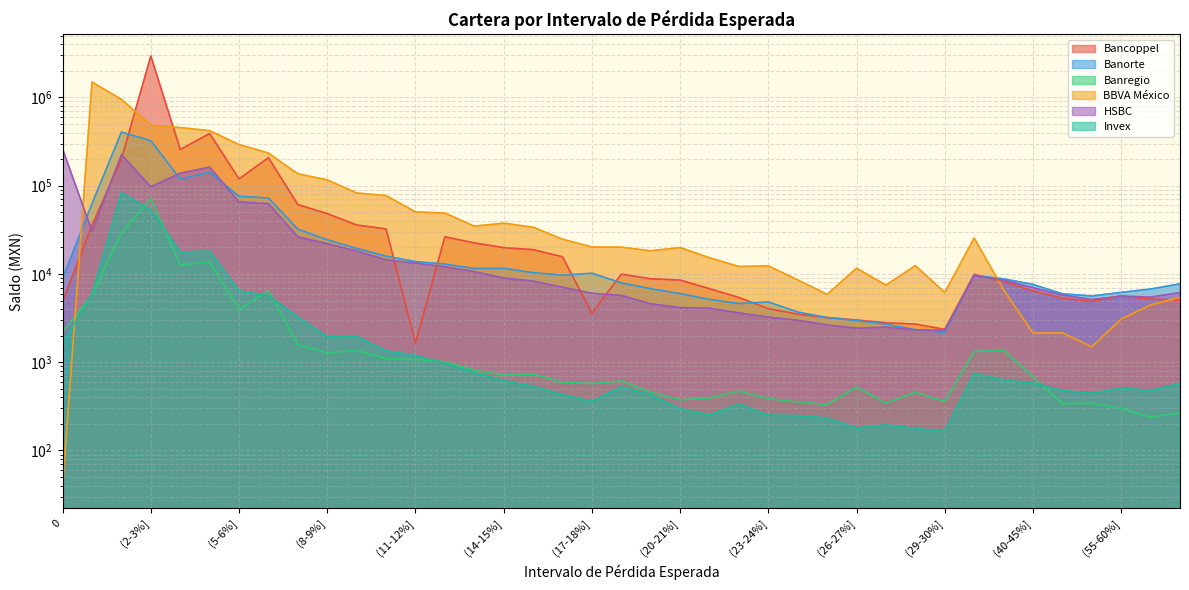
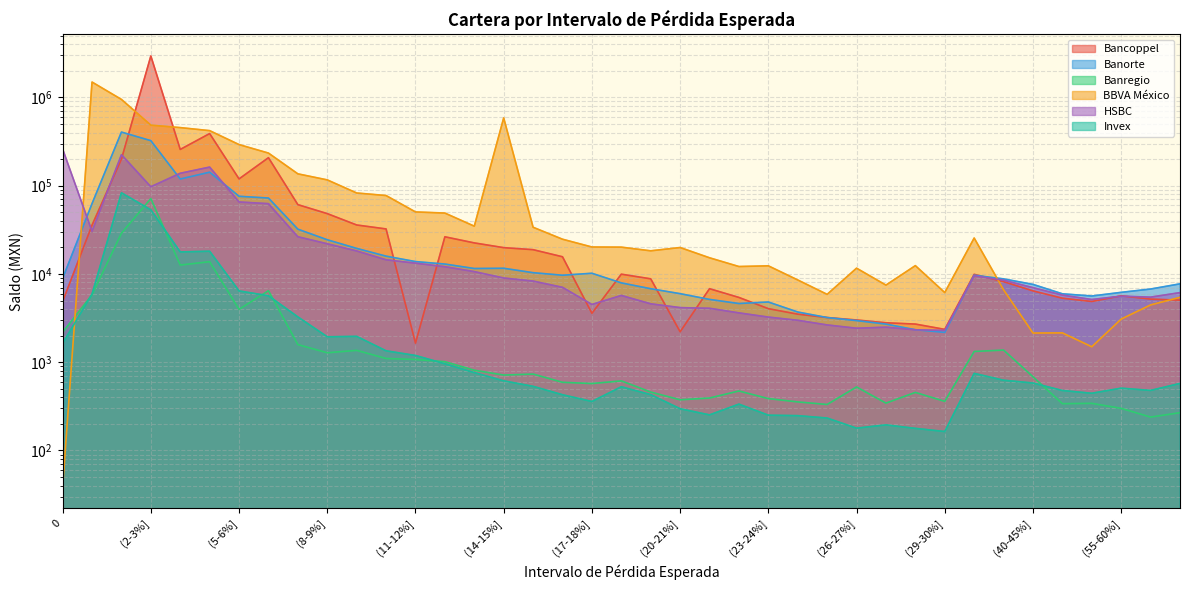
  {
    "Bancoppel": {
      "0": 5000,
      "(2-3%]": 2900000,
      "(5-6%]": 120000,
      "(8-9%]": 50000,
      "(11-12%]": 1600,
      "(14-15%]": 20000,
      "(17-18%]": 3600,
-     "(20-21%]": 9000,
+     "(20-21%]": 2200,
      "(23-24%]": 4000,
      "(40-45%]": 6000
    },
    "Banorte": {
      "0": 9000,
      "(2-3%]": 320000,
      "(5-6%]": 80000,
      "(8-9%]": 24000,
      "(14-15%]": 12000,
      "(17-18%]": 10000,
      "(20-21%]": 6000,
      "(23-24%]": 5000,
      "(40-45%]": 8000,
      "(55-60%]": 6000
    },
    "BBVA México": {
      "0": 40,
      "(2-3%]": 500000,
      "(5-6%]": 290000,
      "(8-9%]": 120000,
      "(11-12%]": 50000,
-     "(14-15%]": 38000,
+     "(14-15%]": 600000,
      "(17-18%]": 20000,
      "(20-21%]": 20000,
      "(23-24%]": 12000,
      "(26-27%]": 12000,
      "(29-30%]": 6000,
      "(40-45%]": 2100,
      "(55-60%]": 3100
    },
    "HSBC": {
      "0": 260000,
      "(2-3%]": 100000,
      "(5-6%]": 70000,
      "(8-9%]": 22000,
      "(14-15%]": 9000,
-     "(17-18%]": 6000,
+     "(17-18%]": 5000,
      "(20-21%]": 4000,
      "(23-24%]": 3200,
      "(26-27%]": 2400,
      "(40-45%]": 7000
    }
  }
